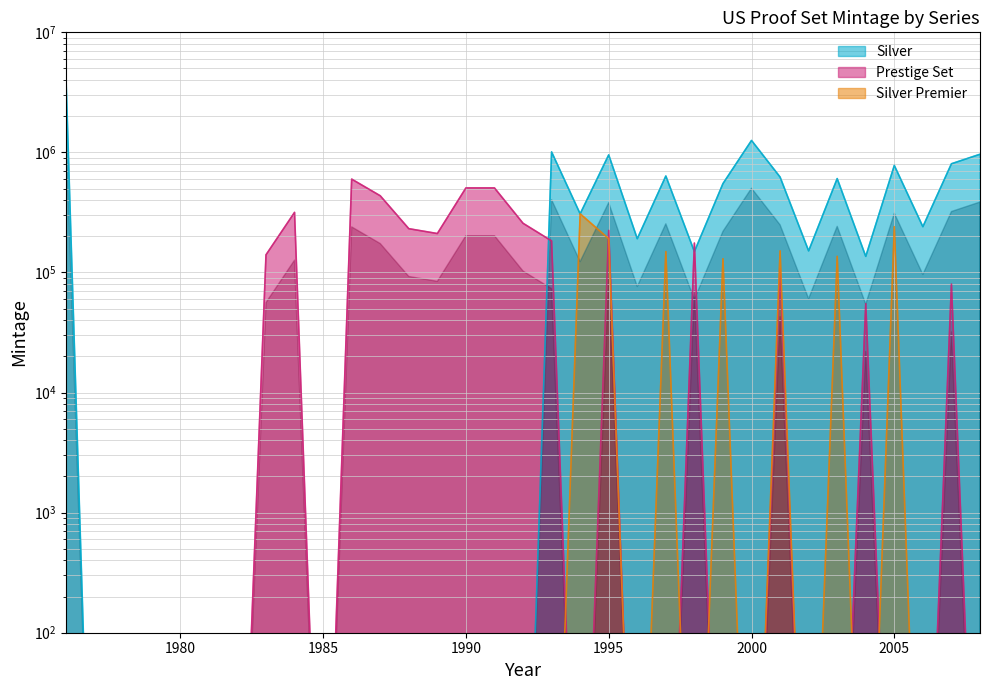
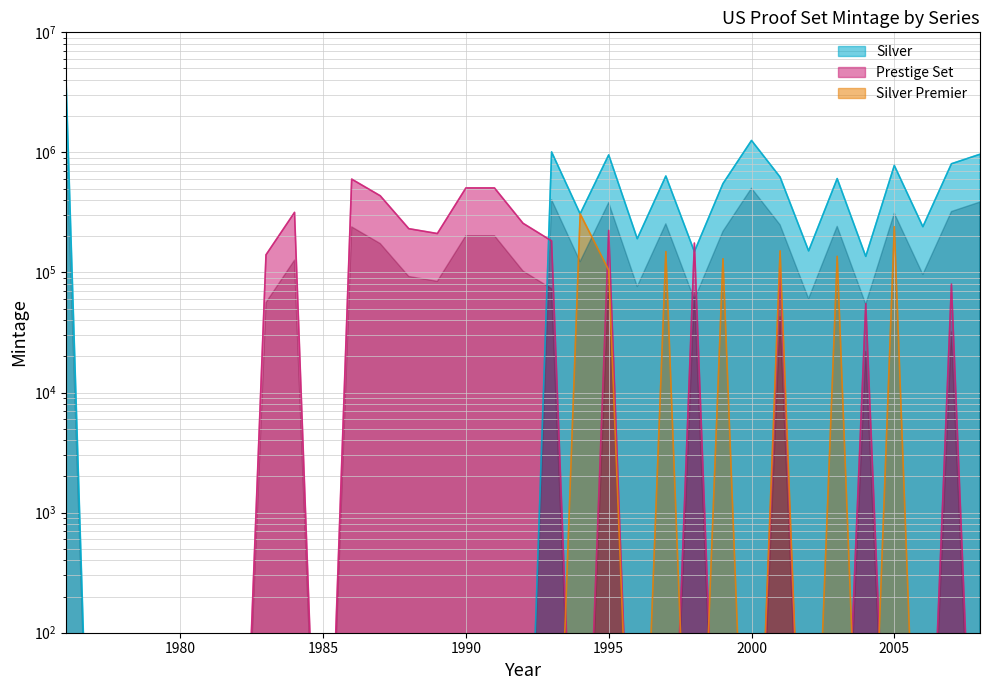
  {
    "Silver": {
      "1995": 1000000,
      "2000": 1300000,
      "2005": 800000
    },
    "Silver Premier": {
-     "1995": 190000,
+     "1995": 100000,
      "2005": 240000
    }
  }
